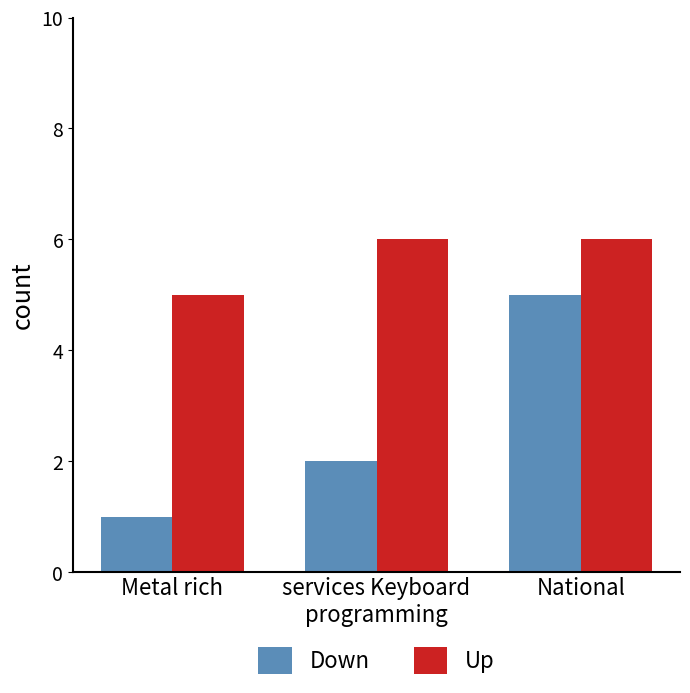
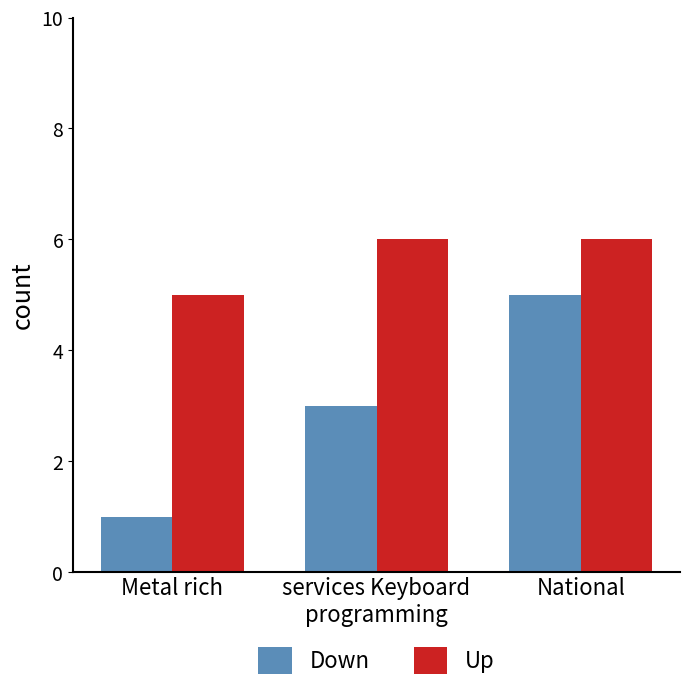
  {
    "Down": {
      "Metal rich": 1,
-     "services Keyboard programming": 2,
+     "services Keyboard programming": 3,
      "National": 5
    },
    "Up": {
      "Metal rich": 5,
      "services Keyboard programming": 6,
      "National": 6
    }
  }
